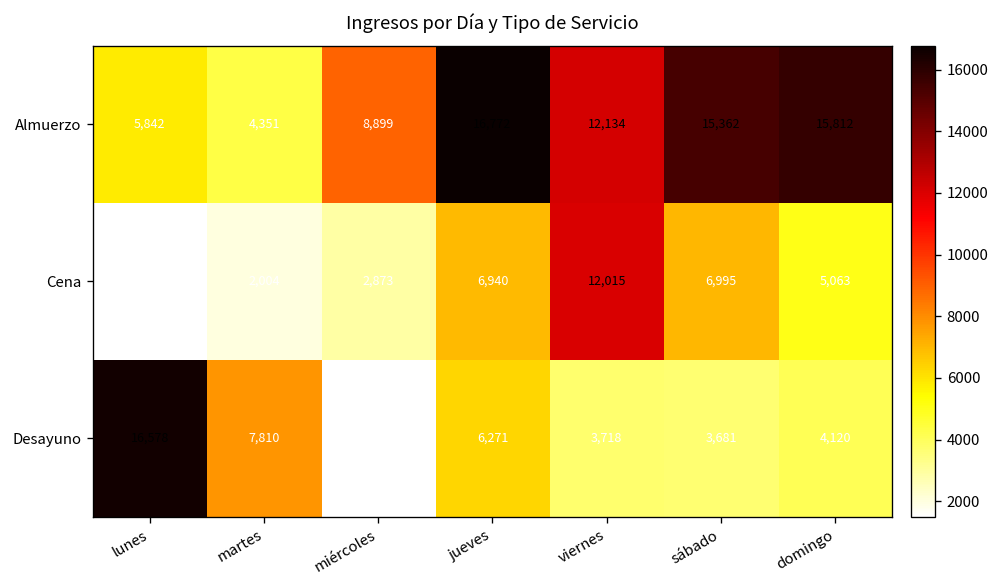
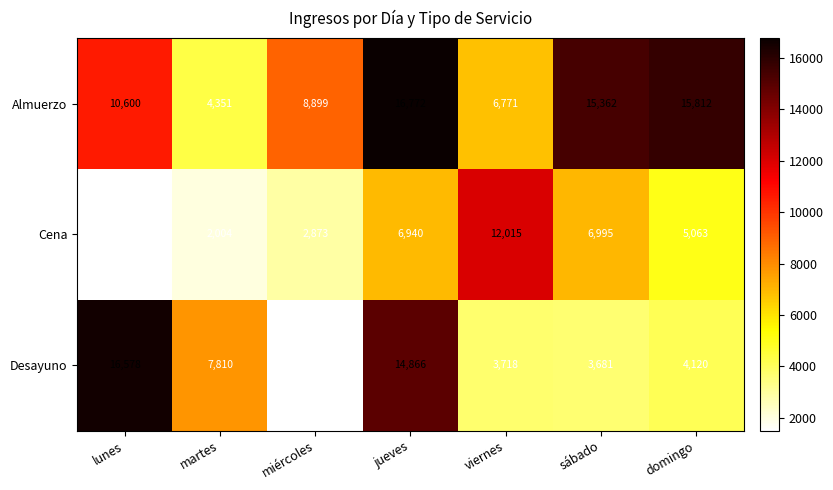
  {
    "Almuerzo": {
-     "lunes": "5,842",
+     "lunes": "10,600",
      "martes": "4,351",
      "miércoles": "8,899",
-     "viernes": "12,134",
+     "viernes": "6,771",
      "sábado": "15,362",
      "domingo": "15,812"
    },
    "Cena": {
      "miércoles": "2,873",
      "jueves": "6,940",
      "viernes": "12,015",
      "sábado": "6,995",
      "domingo": "5,063"
    },
    "Desayuno": {
      "martes": "7,810",
-     "jueves": "6,271",
+     "jueves": "14,866",
      "viernes": "3,718",
      "sábado": "3,681",
      "domingo": "4,120"
    }
  }
